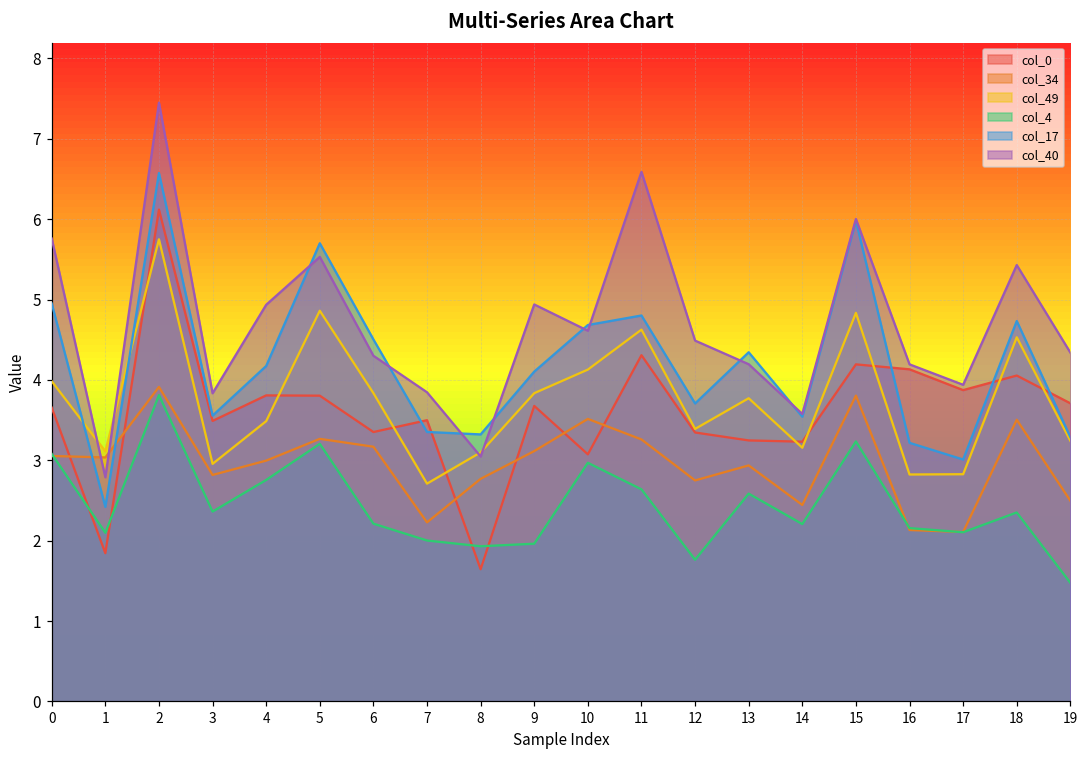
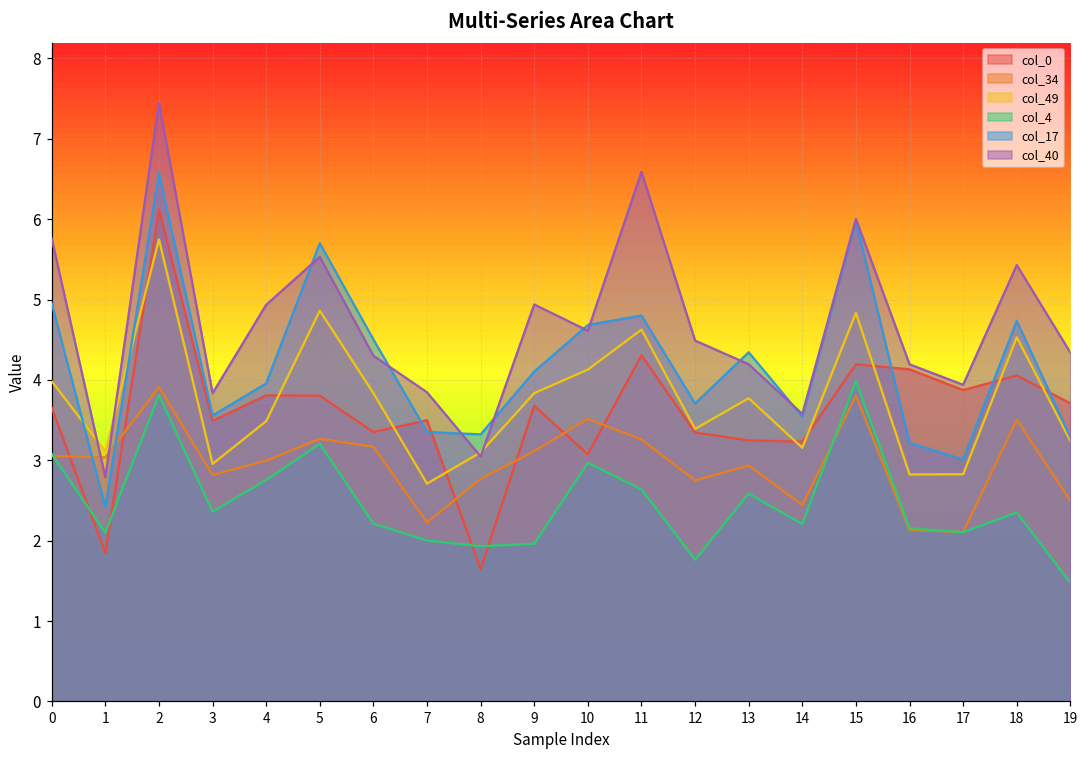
  {
    "col_4": {
      "1": 2.1,
      "2": 3.8,
      "3": 2.4,
      "4": 2.8,
      "5": 3.2,
      "6": 2.2,
      "7": 2.0,
      "8": 1.9,
      "9": 2.0,
      "10": 3.0,
      "11": 2.6,
      "12": 1.8,
      "13": 2.6,
      "14": 2.2,
-     "15": 3.2,
+     "15": 4.0,
      "18": 2.4,
      "19": 1.5
    },
    "col_17": {
      "0": 4.9,
      "1": 2.4,
      "2": 6.6,
      "3": 3.6,
-     "4": 4.2,
+     "4": 4.0,
      "5": 5.7,
      "6": 4.5,
      "7": 3.4,
      "8": 3.3,
      "9": 4.1,
      "10": 4.7,
      "11": 4.8,
      "12": 3.7,
      "13": 4.3,
      "16": 3.2,
      "17": 3.0,
      "18": 4.7,
      "19": 3.3
    },
    "col_40": {
      "0": 5.8,
      "1": 2.8,
      "2": 7.4,
      "3": 3.8,
      "4": 4.9,
      "5": 5.5,
      "6": 4.3,
      "7": 3.8,
      "8": 3.0,
      "9": 4.9,
      "10": 4.6,
      "11": 6.6,
      "12": 4.5,
      "13": 4.2,
      "16": 4.2,
      "17": 3.9,
      "18": 5.4,
      "19": 4.3
    }
  }
